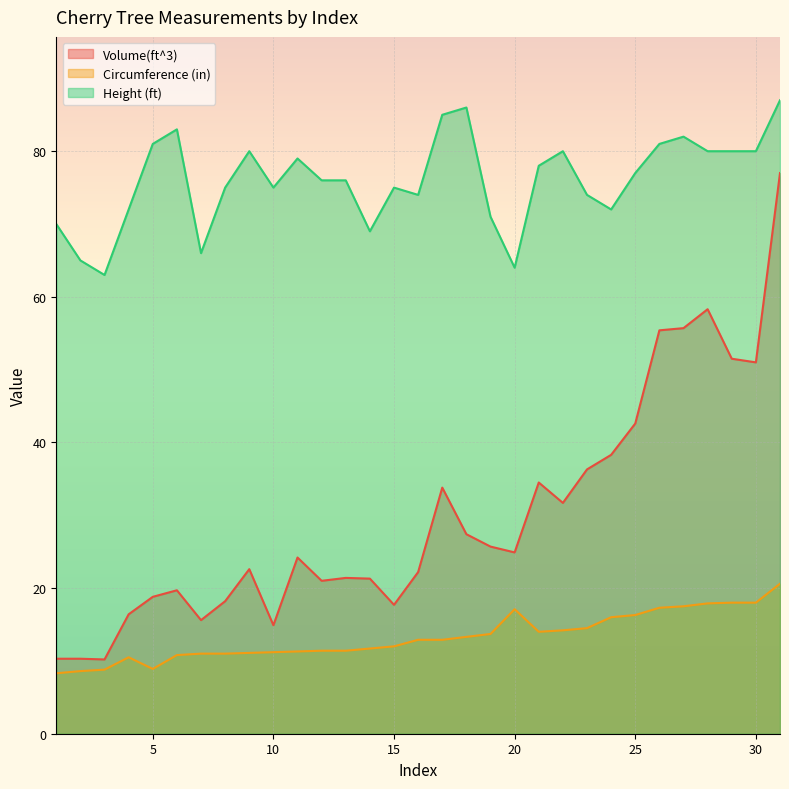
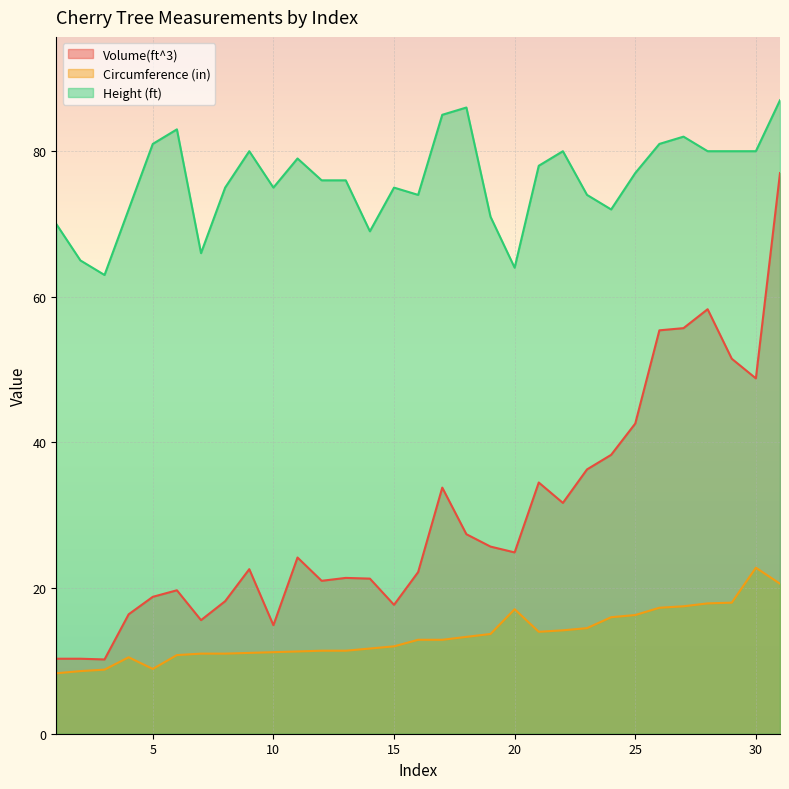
  {
    "Volume(ft^3)": {
      "5": 19,
      "10": 15,
      "15": 18,
      "20": 25,
      "25": 43,
-     "30": 51
+     "30": 49
    },
    "Circumference (in)": {
      "5": 9,
      "10": 11,
      "15": 12,
      "20": 17,
      "25": 16,
-     "30": 18
+     "30": 23
    },
    "Height (ft)": {
      "5": 81,
      "10": 75,
      "15": 75,
      "20": 64,
      "25": 77,
      "30": 80
    }
  }
